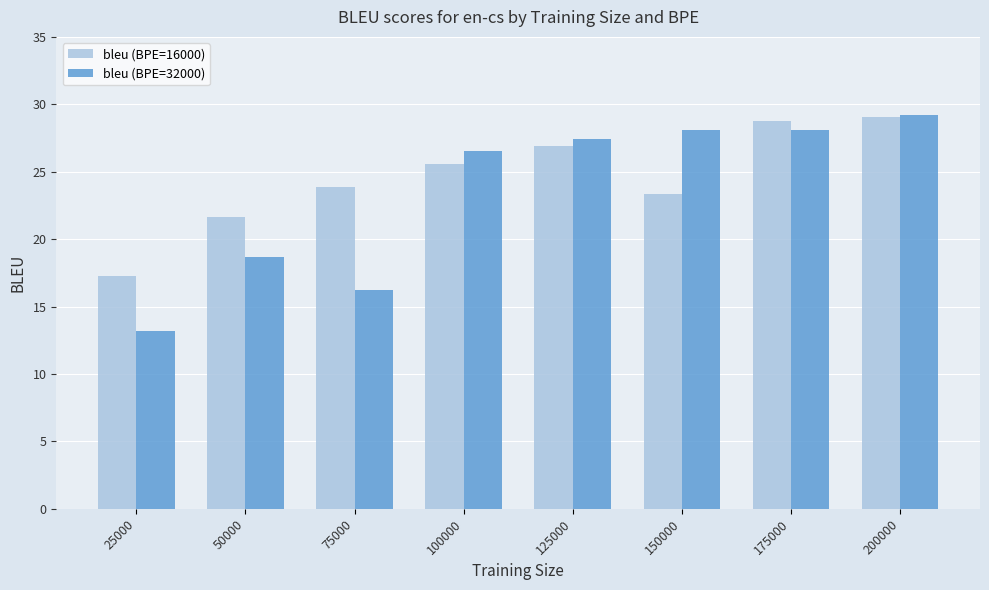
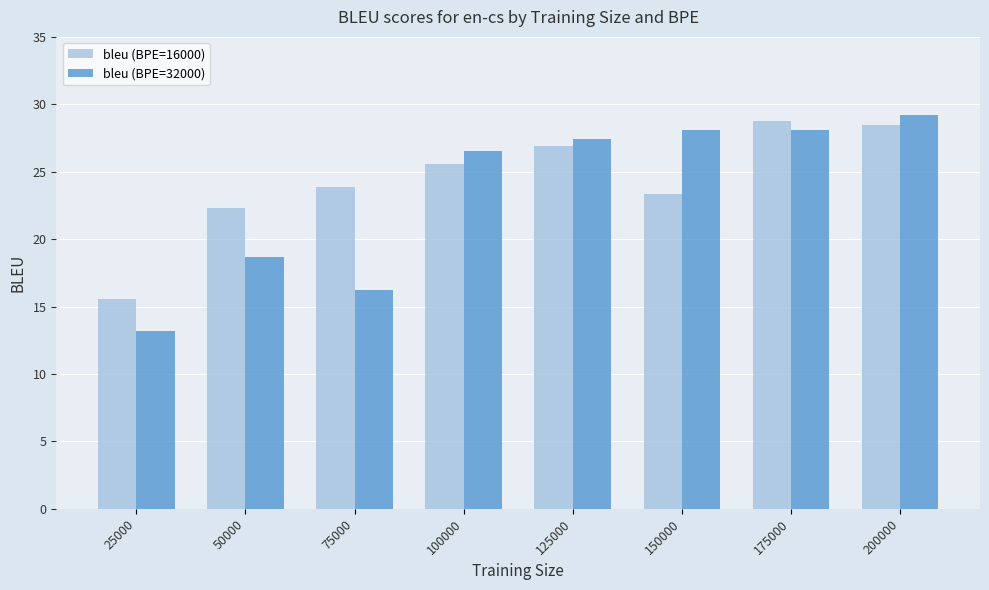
  {
    "bleu (BPE=16000)": {
-     "25000": 17.3,
-     "50000": 21.6,
+     "25000": 15.5,
+     "50000": 22.3,
      "75000": 23.9,
      "100000": 25.6,
      "125000": 26.9,
      "150000": 23.3,
      "175000": 28.8,
-     "200000": 29.1
+     "200000": 28.5
    },
    "bleu (BPE=32000)": {
      "25000": 13.2,
      "50000": 18.6,
      "75000": 16.2,
      "100000": 26.5,
      "125000": 27.4,
      "150000": 28.1,
      "175000": 28.1,
      "200000": 29.2
    }
  }
